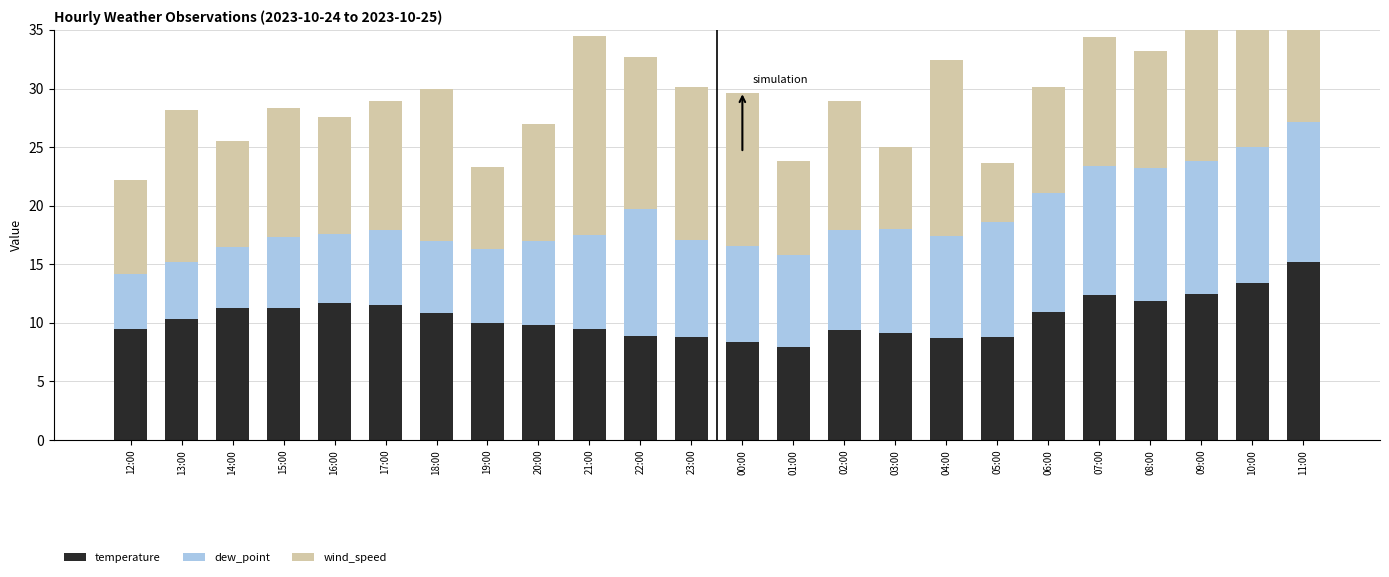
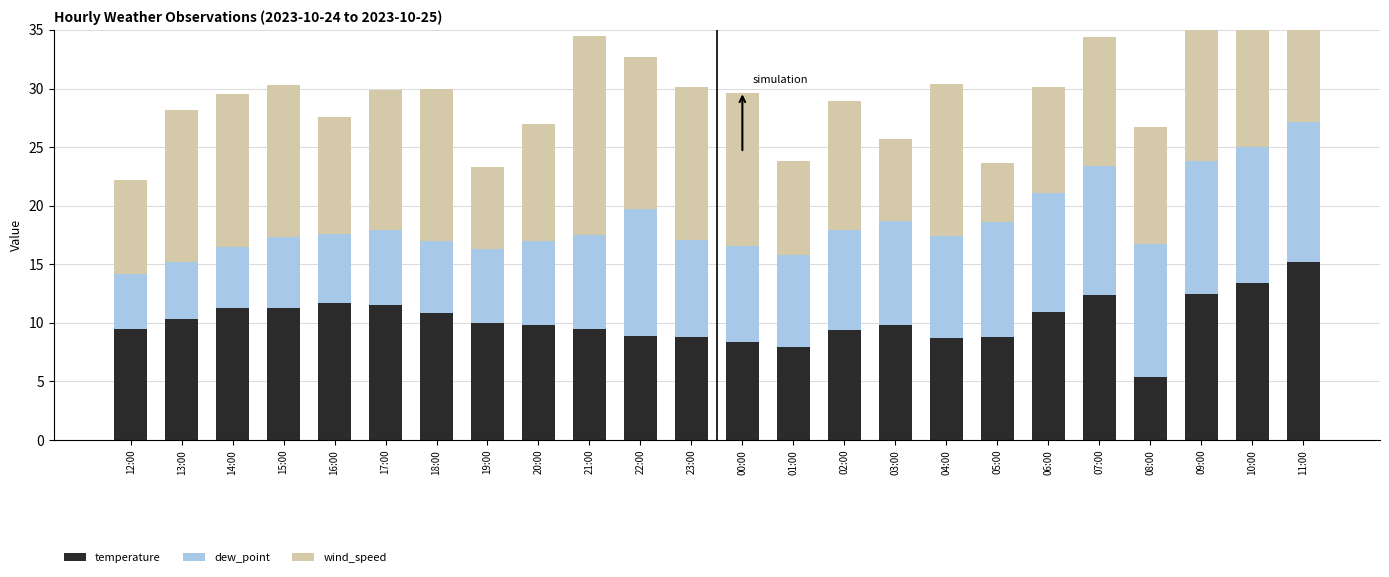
  {
    "temperature": {
      "12:00": 9.5,
      "13:00": 10.3,
      "14:00": 11.3,
      "15:00": 11.3,
      "16:00": 11.7,
      "17:00": 11.5,
      "18:00": 10.8,
      "19:00": 10.0,
      "20:00": 9.8,
      "21:00": 9.5,
      "22:00": 8.9,
      "23:00": 8.8,
      "00:00": 8.4,
      "01:00": 7.9,
      "02:00": 9.4,
-     "03:00": 9.1,
+     "03:00": 9.8,
      "04:00": 8.7,
      "05:00": 8.8,
      "06:00": 10.9,
      "07:00": 12.4,
-     "08:00": 11.9,
+     "08:00": 5.4,
      "09:00": 12.5,
      "10:00": 13.4,
      "11:00": 15.2
    },
    "dew_point": {
      "12:00": 4.7,
      "13:00": 4.9,
      "14:00": 5.2,
      "15:00": 6.0,
      "16:00": 5.9,
      "17:00": 6.4,
      "18:00": 6.2,
      "19:00": 6.3,
      "20:00": 7.2,
      "21:00": 8.0,
      "22:00": 10.8,
      "23:00": 8.3,
      "00:00": 8.2,
      "01:00": 7.9,
      "02:00": 8.5,
      "03:00": 8.9,
      "04:00": 8.7,
      "05:00": 9.8,
      "06:00": 10.2,
      "07:00": 11.0,
      "08:00": 11.3,
      "09:00": 11.3,
      "10:00": 11.6,
      "11:00": 11.9
    },
    "wind_speed": {
      "12:00": 8,
      "13:00": 13,
-     "14:00": 9,
-     "15:00": 11,
+     "14:00": 13,
+     "15:00": 13,
      "16:00": 10,
-     "17:00": 11,
+     "17:00": 12,
      "18:00": 13,
      "19:00": 7,
      "20:00": 10,
      "21:00": 17,
      "22:00": 13,
      "23:00": 13,
      "00:00": 13,
      "01:00": 8,
      "02:00": 11,
      "03:00": 7,
-     "04:00": 15,
+     "04:00": 13,
      "05:00": 5,
      "06:00": 9,
      "07:00": 11,
      "08:00": 10
    }
  }
